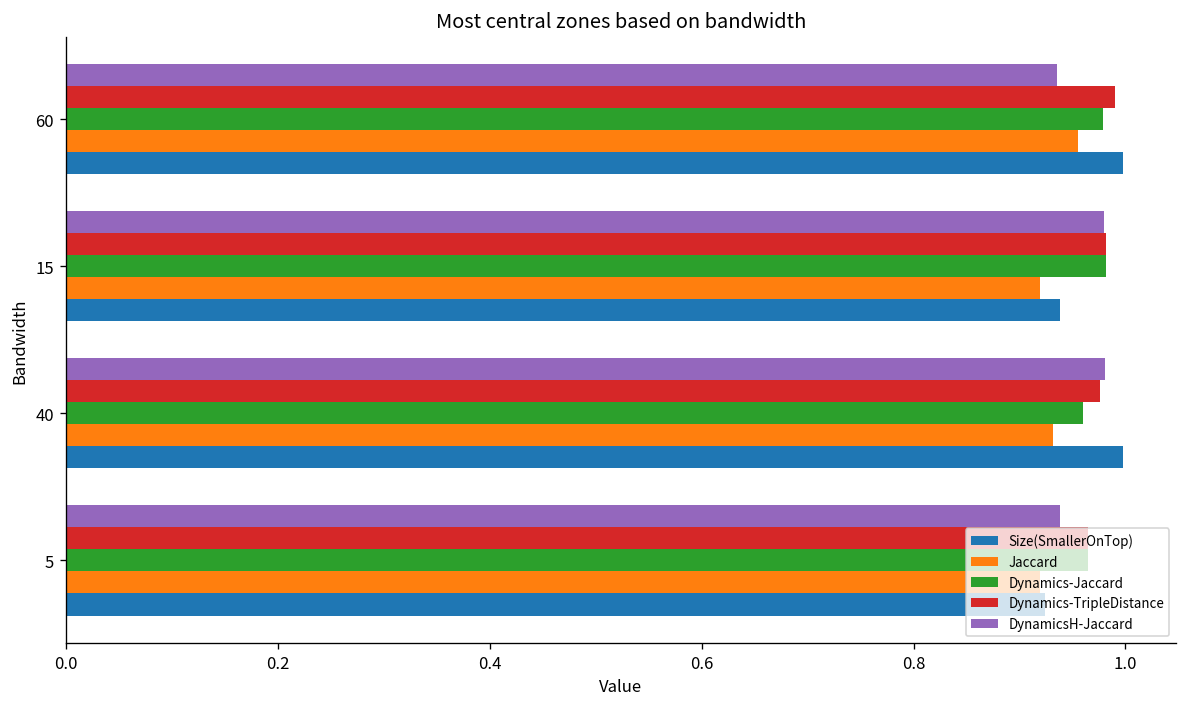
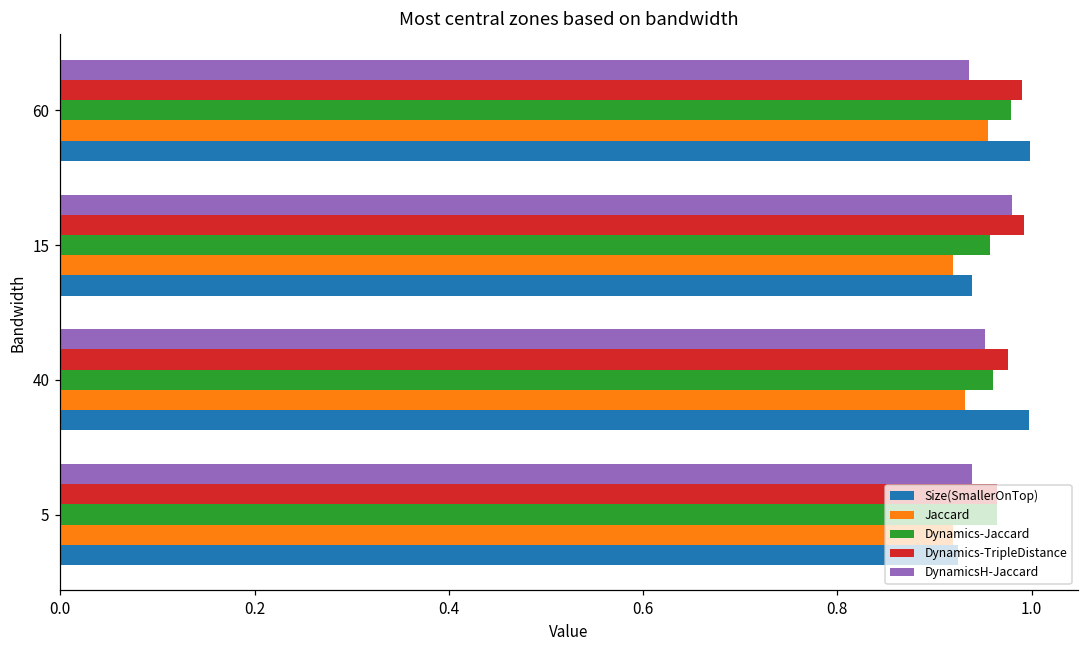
  {
    "Size(SmallerOnTop)": {
      "60": 1.00,
      "15": 0.94,
      "40": 1.00
    },
    "Jaccard": {
      "60": 0.95,
      "15": 0.92,
      "40": 0.93
    },
    "Dynamics-Jaccard": {
      "60": 0.98,
-     "15": 0.98,
+     "15": 0.96,
      "40": 0.96
    },
    "Dynamics-TripleDistance": {
      "60": 0.99,
-     "15": 0.98,
+     "15": 0.99,
      "40": 0.98
    },
    "DynamicsH-Jaccard": {
      "60": 0.94,
      "15": 0.98,
-     "40": 0.98,
+     "40": 0.95,
      "5": 0.94
    }
  }
